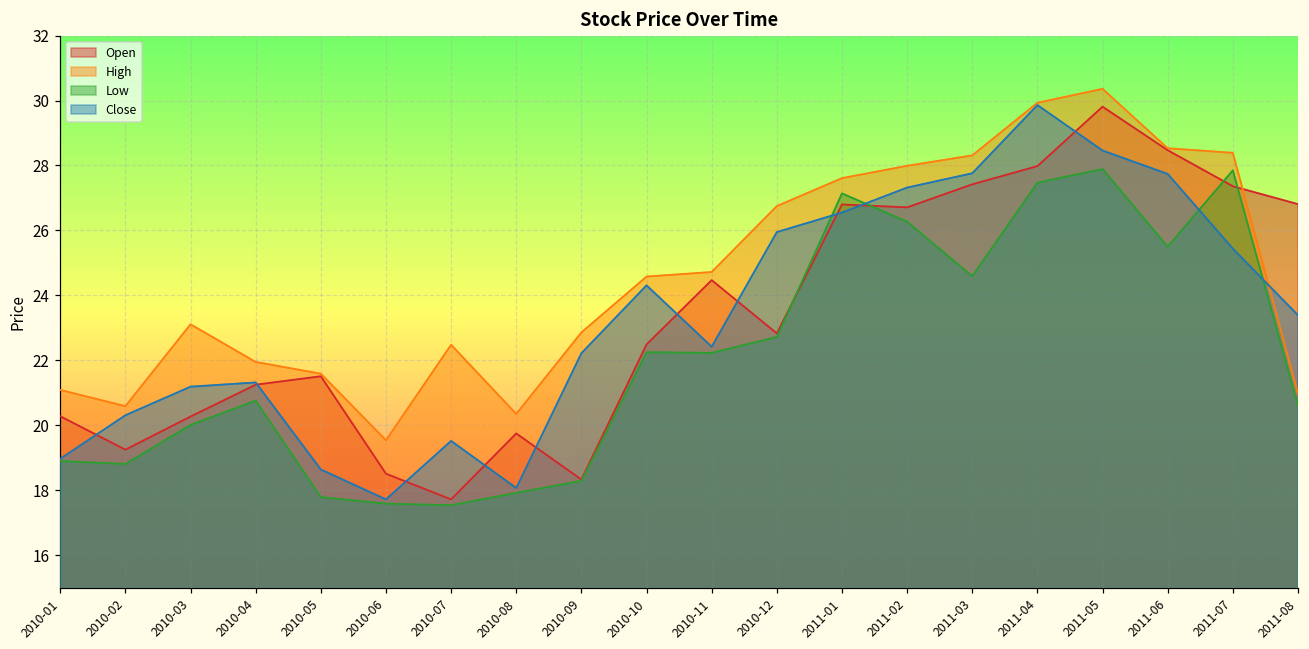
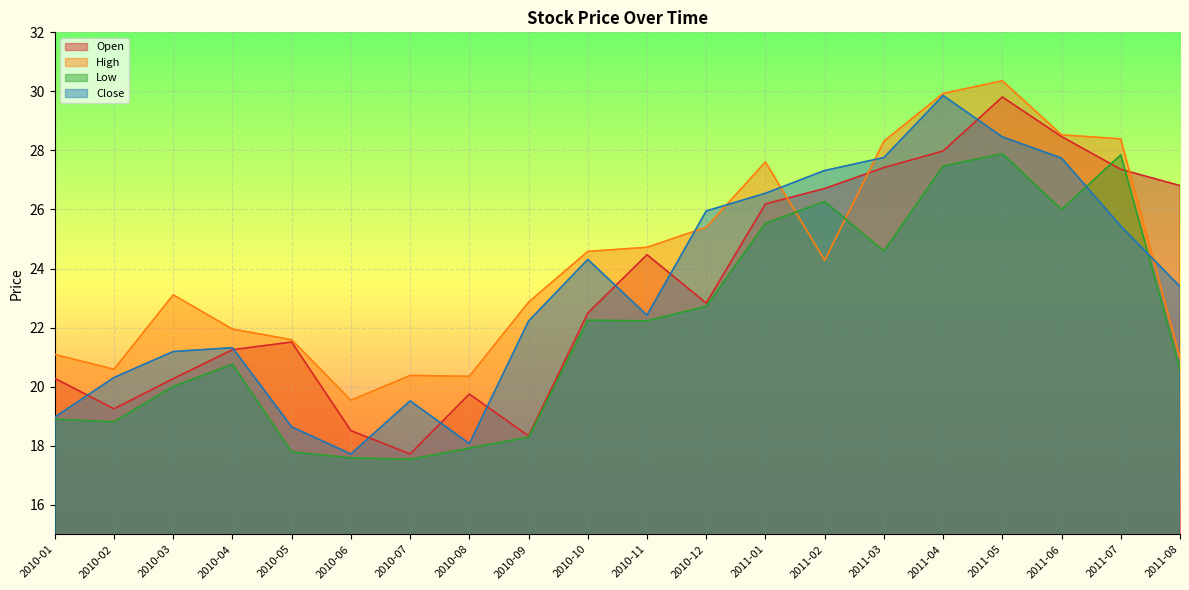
  {
    "Open": {
      "2010-01": 20.3,
      "2010-02": 19.3,
      "2010-03": 20.3,
      "2010-06": 18.5,
      "2010-07": 17.7,
      "2010-08": 19.8,
      "2010-10": 22.5,
      "2010-11": 24.5,
      "2010-12": 22.8,
-     "2011-01": 26.8,
+     "2011-01": 26.2,
      "2011-02": 26.7,
      "2011-03": 27.4,
      "2011-04": 28.0,
      "2011-05": 29.8,
      "2011-07": 27.4,
      "2011-08": 26.8
    },
    "High": {
      "2010-01": 21.1,
      "2010-02": 20.6,
      "2010-03": 23.1,
      "2010-04": 22.0,
      "2010-06": 19.5,
-     "2010-07": 22.5,
+     "2010-07": 20.4,
      "2010-08": 20.4,
      "2010-09": 22.9,
      "2010-10": 24.6,
      "2010-11": 24.7,
-     "2010-12": 26.8,
+     "2010-12": 25.4,
      "2011-01": 27.6,
-     "2011-02": 28.0,
+     "2011-02": 24.3,
      "2011-03": 28.3,
      "2011-05": 30.4,
      "2011-07": 28.4,
      "2011-08": 21.0
    },
    "Low": {
      "2010-02": 18.8,
      "2010-03": 20.0,
      "2010-04": 20.8,
      "2010-05": 17.8,
      "2010-06": 17.6,
      "2010-07": 17.5,
      "2010-08": 17.9,
      "2010-10": 22.3,
      "2010-11": 22.2,
      "2010-12": 22.7,
-     "2011-01": 27.1,
+     "2011-01": 25.5,
      "2011-02": 26.3,
      "2011-03": 24.6,
      "2011-04": 27.5,
      "2011-05": 27.9,
-     "2011-06": 25.5,
+     "2011-06": 26.0,
      "2011-07": 27.9,
      "2011-08": 20.6
    },
    "Close": {
      "2010-02": 20.3,
      "2010-03": 21.2,
      "2010-05": 18.6,
      "2010-06": 17.7,
      "2010-07": 19.5,
      "2010-08": 18.1,
      "2010-09": 22.2,
      "2010-10": 24.3,
      "2010-11": 22.4,
      "2010-12": 26.0,
      "2011-01": 26.6,
      "2011-02": 27.3,
      "2011-03": 27.8,
      "2011-05": 28.5,
      "2011-06": 27.7,
      "2011-07": 25.4,
      "2011-08": 23.4
    }
  }
